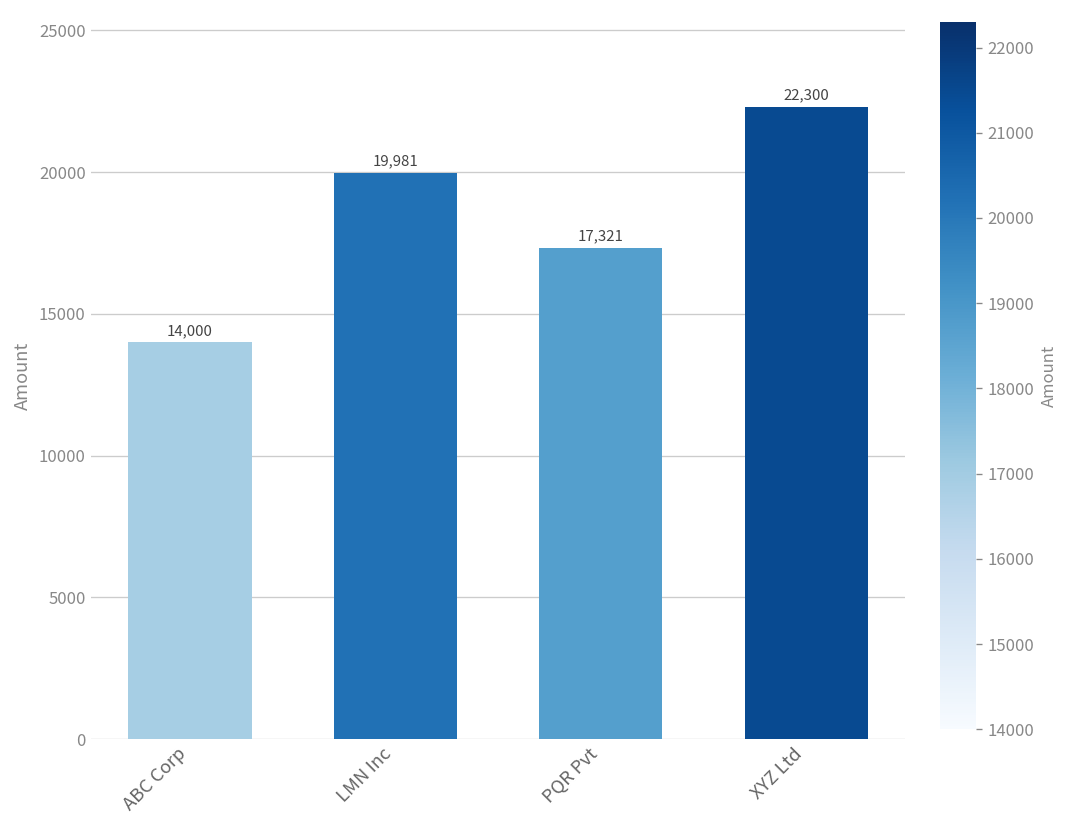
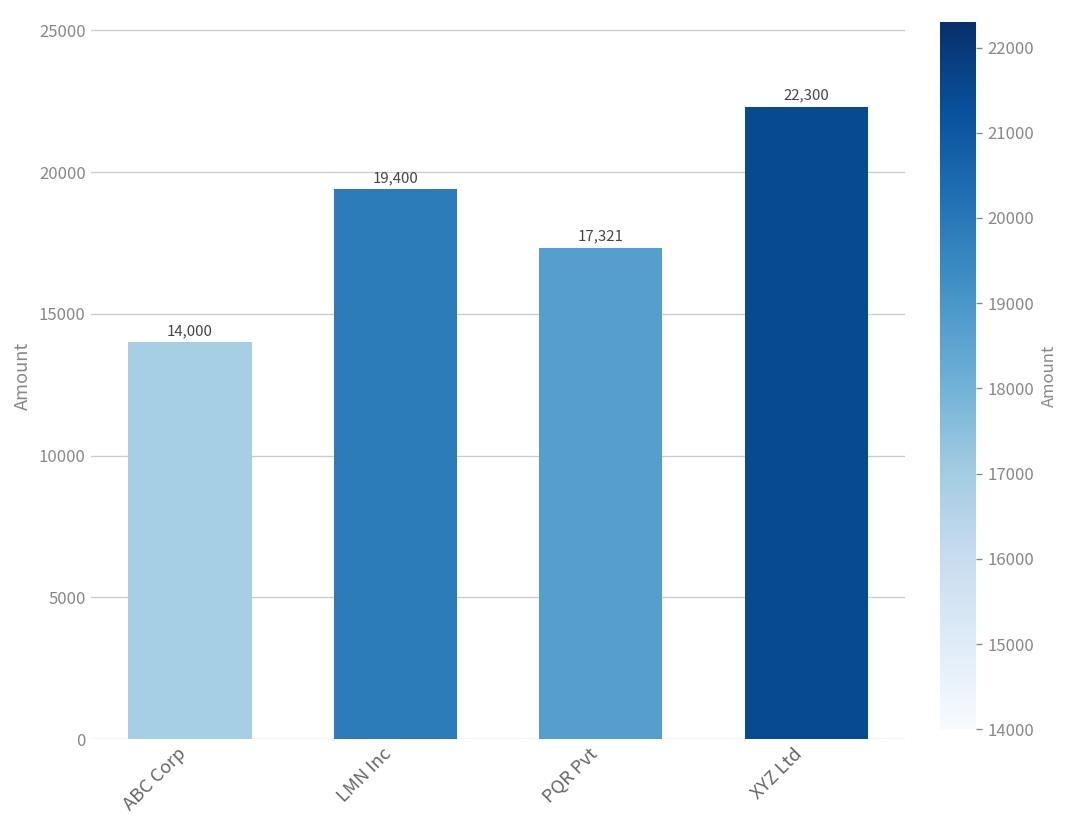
  {
    "ABC Corp": "14,000",
-   "LMN Inc": "19,981",
+   "LMN Inc": "19,400",
    "PQR Pvt": "17,321",
    "XYZ Ltd": "22,300"
  }
